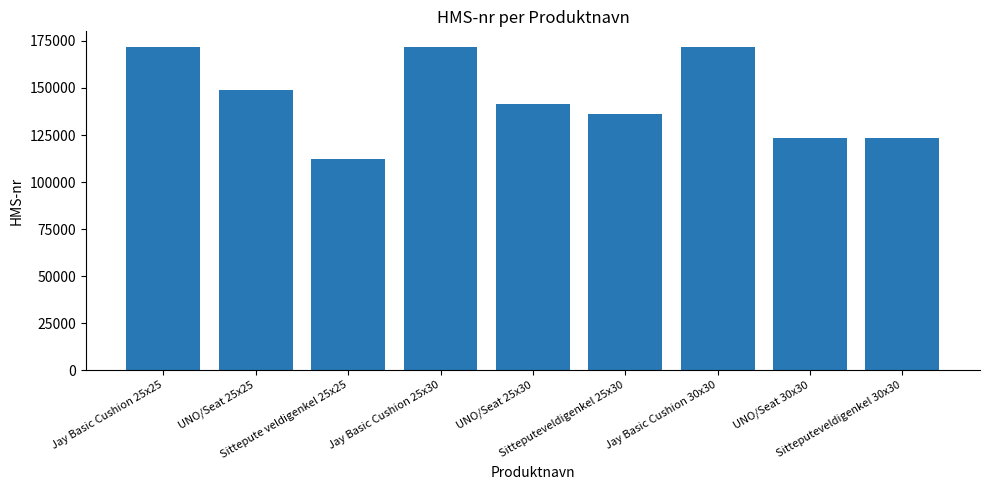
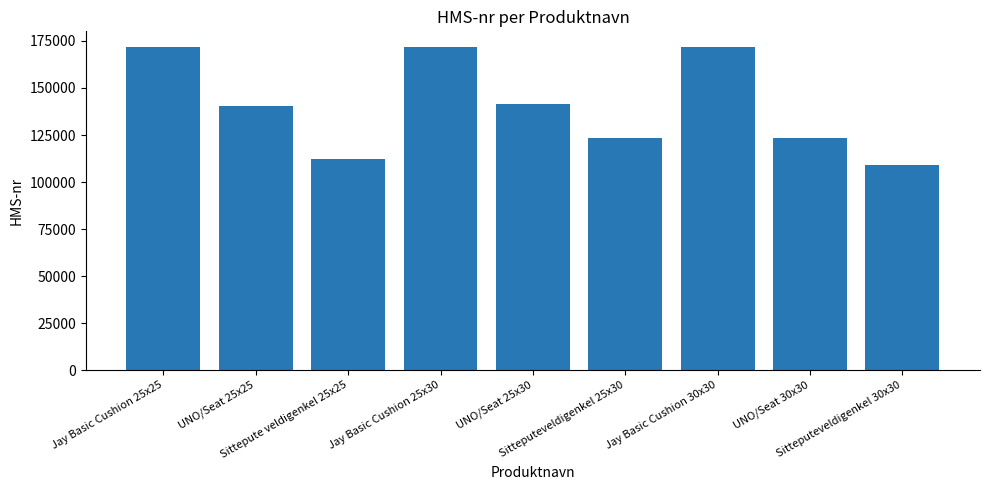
  {
    "Jay Basic Cushion 25x25": 172000,
-   "UNO/Seat 25x25": 149000,
+   "UNO/Seat 25x25": 141000,
    "Sittepute veldigenkel 25x25": 112000,
    "Jay Basic Cushion 25x30": 172000,
    "UNO/Seat 25x30": 142000,
-   "Sitteputeveldigenkel 25x30": 136000,
+   "Sitteputeveldigenkel 25x30": 123000,
    "Jay Basic Cushion 30x30": 172000,
    "UNO/Seat 30x30": 124000,
-   "Sitteputeveldigenkel 30x30": 123000
+   "Sitteputeveldigenkel 30x30": 109000
  }
